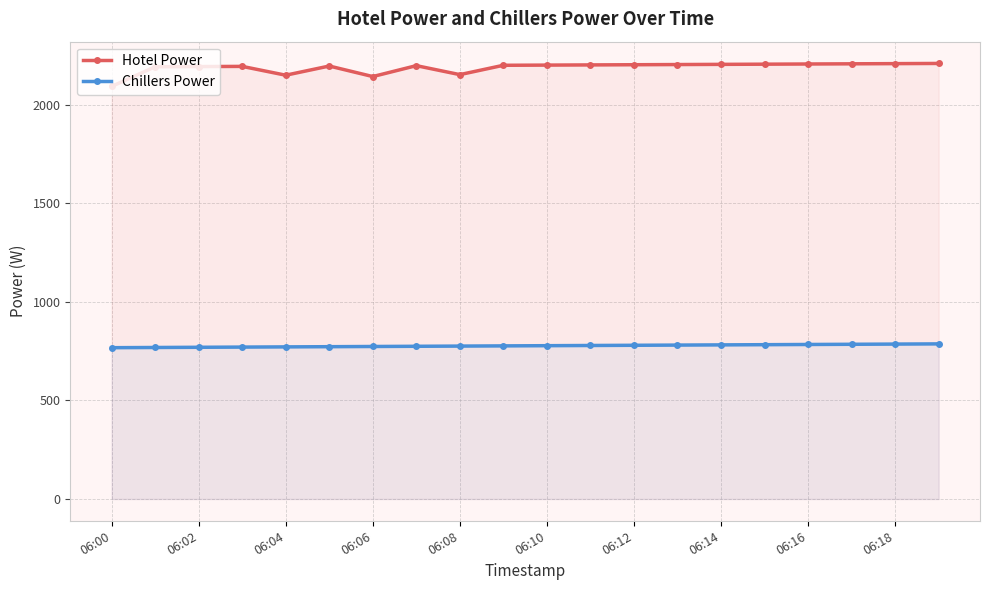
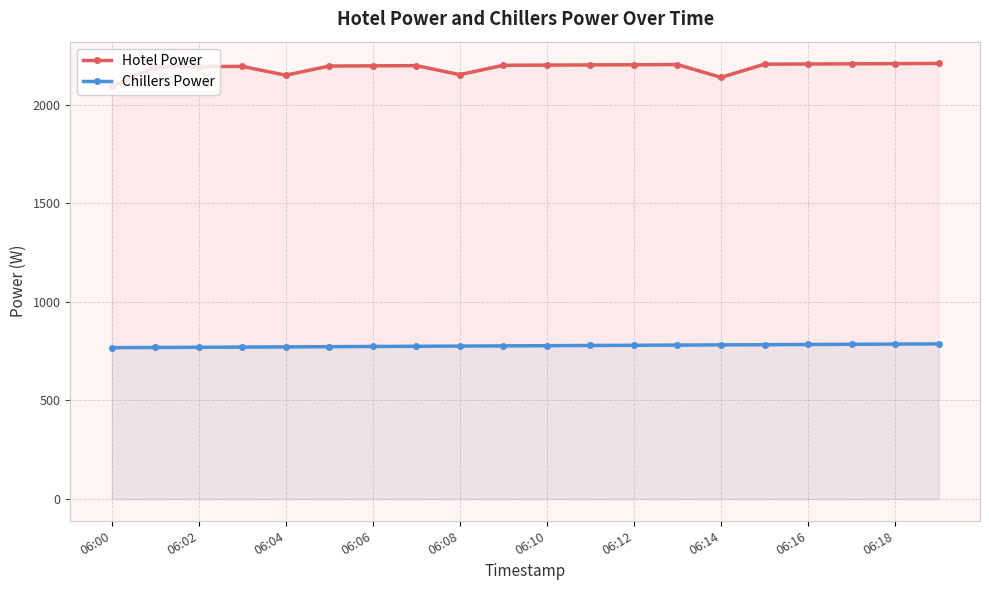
  {
    "Hotel Power": {
      "06:04": 2150,
-     "06:06": 2140,
+     "06:06": 2200,
      "06:08": 2150,
      "06:10": 2200,
      "06:12": 2200,
-     "06:14": 2210,
+     "06:14": 2140,
      "06:16": 2210,
      "06:18": 2210
    },
    "Chillers Power": {
      "06:00": 770,
      "06:02": 770,
      "06:04": 770,
      "06:06": 770,
      "06:08": 780,
      "06:10": 780,
      "06:12": 780,
      "06:14": 780,
      "06:16": 780,
      "06:18": 790
    }
  }
